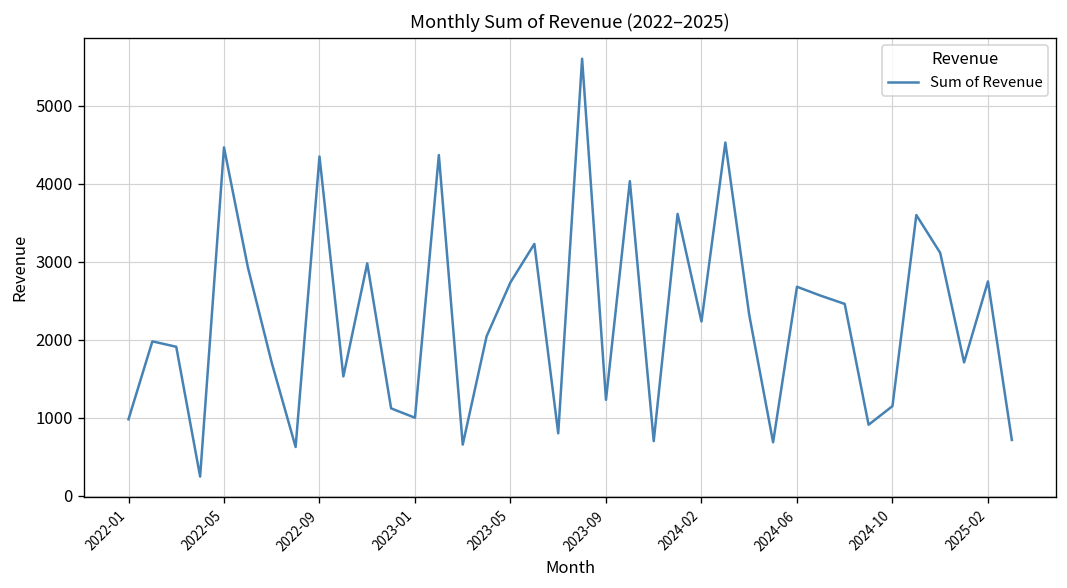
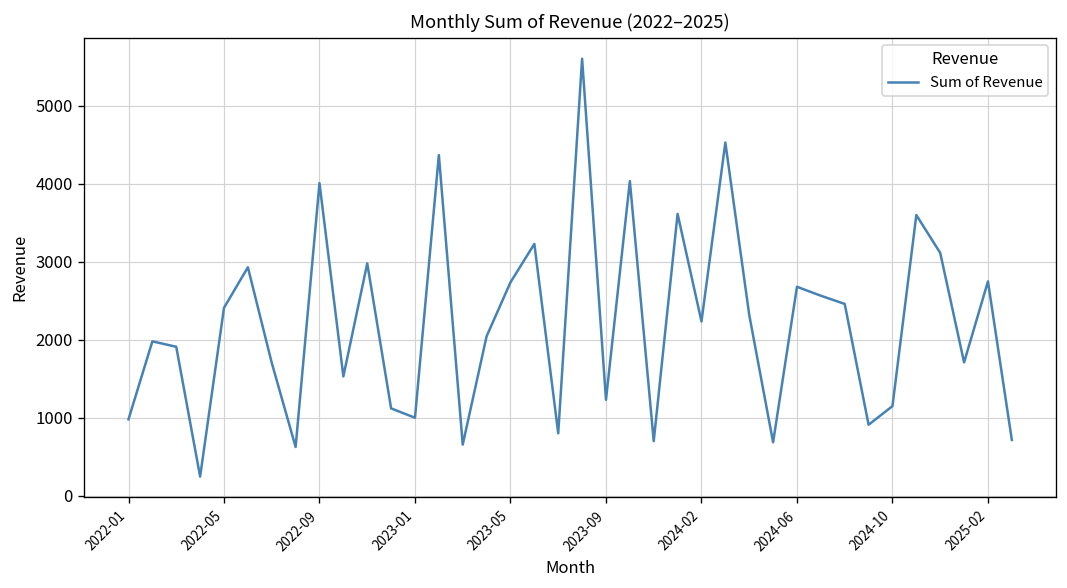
  {
    "2022-01": 1000,
-   "2022-05": 4500,
-   "2022-09": 4400,
+   "2022-05": 2400,
+   "2022-09": 4000,
    "2023-01": 1000,
    "2023-05": 2700,
    "2023-09": 1200,
    "2024-02": 2200,
    "2024-06": 2700,
    "2024-10": 1100,
    "2025-02": 2700
  }
